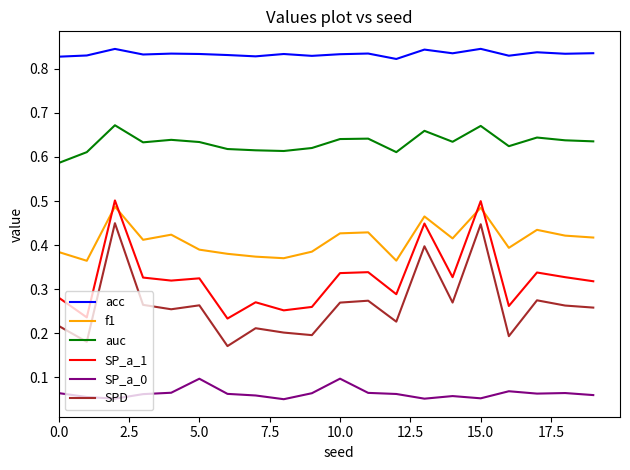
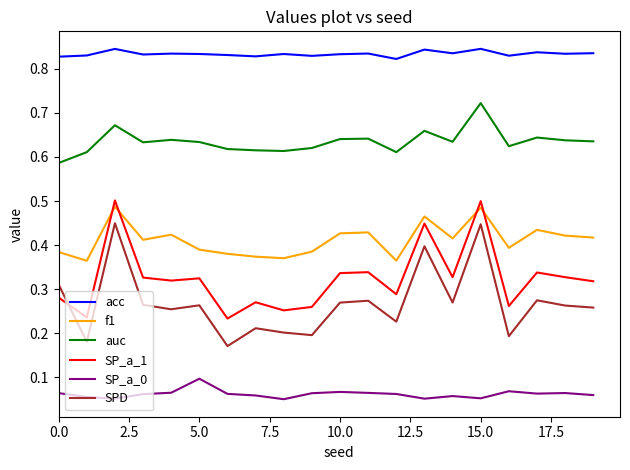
  {
    "acc": {
      "0.0": 0.83,
      "5.0": 0.83,
      "10.0": 0.83,
      "15.0": 0.85
    },
    "f1": {
      "0.0": 0.38,
      "5.0": 0.39,
      "10.0": 0.43,
      "15.0": 0.48
    },
    "auc": {
      "0.0": 0.59,
      "5.0": 0.63,
      "10.0": 0.64,
-     "15.0": 0.67
+     "15.0": 0.72
    },
    "SP_a_1": {
      "0.0": 0.28,
      "5.0": 0.32,
      "10.0": 0.34,
      "15.0": 0.50
    },
    "SP_a_0": {
      "0.0": 0.06,
      "5.0": 0.10,
-     "10.0": 0.10,
+     "10.0": 0.07,
      "15.0": 0.05
    },
    "SPD": {
-     "0.0": 0.22,
+     "0.0": 0.31,
      "5.0": 0.26,
      "10.0": 0.27,
      "15.0": 0.45
    }
  }
